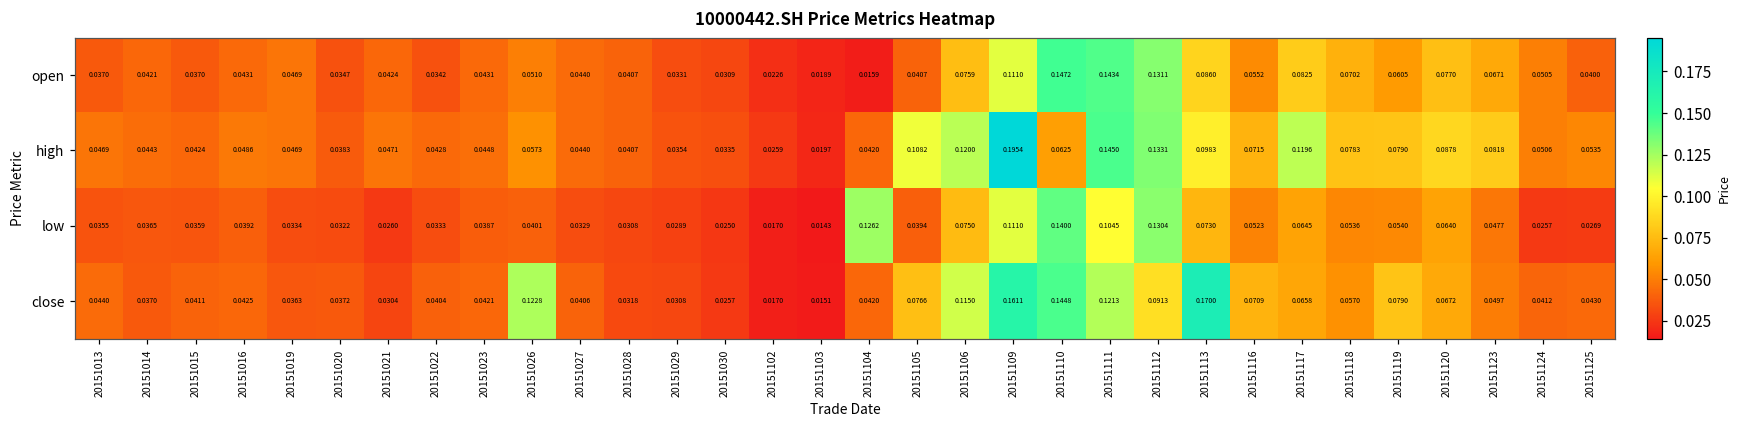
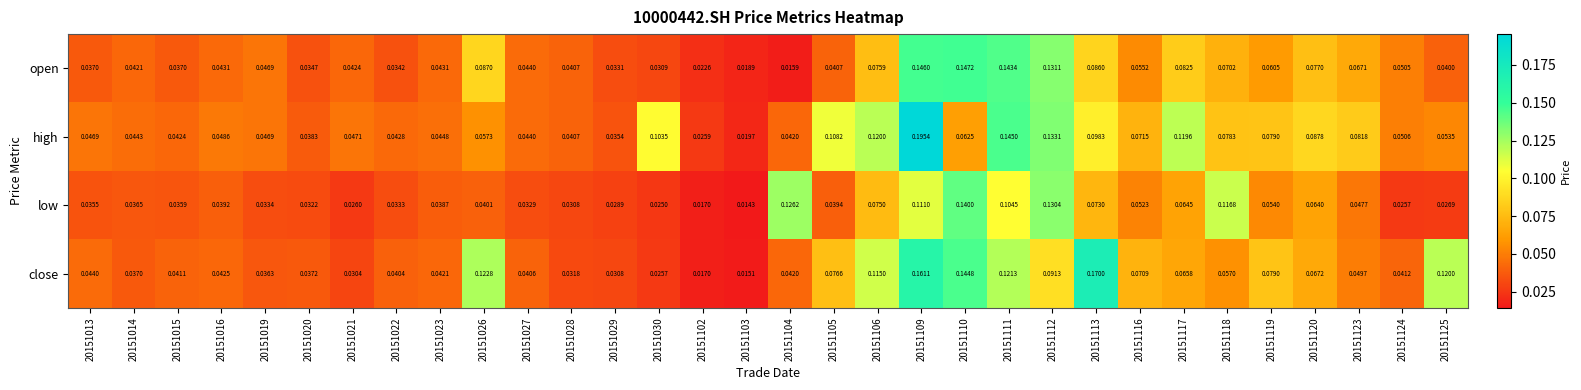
  {
    "open": {
      "20151013": 0.0370,
      "20151014": 0.0421,
      "20151015": 0.0370,
      "20151016": 0.0431,
      "20151019": 0.0469,
      "20151020": 0.0347,
      "20151021": 0.0424,
      "20151022": 0.0342,
      "20151023": 0.0431,
-     "20151026": 0.0510,
+     "20151026": 0.0870,
      "20151027": 0.0440,
      "20151028": 0.0407,
      "20151029": 0.0331,
      "20151030": 0.0309,
      "20151102": 0.0226,
      "20151103": 0.0189,
      "20151104": 0.0159,
      "20151105": 0.0407,
      "20151106": 0.0759,
-     "20151109": 0.1110,
+     "20151109": 0.1460,
      "20151110": 0.1472,
      "20151111": 0.1434,
      "20151112": 0.1311,
      "20151113": 0.0860,
      "20151116": 0.0552,
      "20151117": 0.0825,
      "20151118": 0.0702,
      "20151119": 0.0605,
      "20151120": 0.0770,
      "20151123": 0.0671,
      "20151124": 0.0505,
      "20151125": 0.0400
    },
    "high": {
      "20151013": 0.0469,
      "20151014": 0.0443,
      "20151015": 0.0424,
      "20151016": 0.0486,
      "20151019": 0.0469,
      "20151020": 0.0383,
      "20151021": 0.0471,
      "20151022": 0.0428,
      "20151023": 0.0448,
      "20151026": 0.0573,
      "20151027": 0.0440,
      "20151028": 0.0407,
      "20151029": 0.0354,
-     "20151030": 0.0335,
+     "20151030": 0.1035,
      "20151102": 0.0259,
      "20151103": 0.0197,
      "20151104": 0.0420,
      "20151105": 0.1082,
      "20151106": 0.1200,
      "20151109": 0.1954,
      "20151110": 0.0625,
      "20151111": 0.1450,
      "20151112": 0.1331,
      "20151113": 0.0983,
      "20151116": 0.0715,
      "20151117": 0.1196,
      "20151118": 0.0783,
      "20151119": 0.0790,
      "20151120": 0.0878,
      "20151123": 0.0818,
      "20151124": 0.0506,
      "20151125": 0.0535
    },
    "low": {
      "20151013": 0.0355,
      "20151014": 0.0365,
      "20151015": 0.0359,
      "20151016": 0.0392,
      "20151019": 0.0334,
      "20151020": 0.0322,
      "20151021": 0.0260,
      "20151022": 0.0333,
      "20151023": 0.0387,
      "20151026": 0.0401,
      "20151027": 0.0329,
      "20151028": 0.0308,
      "20151029": 0.0289,
      "20151030": 0.0250,
      "20151102": 0.0170,
      "20151103": 0.0143,
      "20151104": 0.1262,
      "20151105": 0.0394,
      "20151106": 0.0750,
      "20151109": 0.1110,
      "20151110": 0.1400,
      "20151111": 0.1045,
      "20151112": 0.1304,
      "20151113": 0.0730,
      "20151116": 0.0523,
      "20151117": 0.0645,
-     "20151118": 0.0536,
+     "20151118": 0.1168,
      "20151119": 0.0540,
      "20151120": 0.0640,
      "20151123": 0.0477,
      "20151124": 0.0257,
      "20151125": 0.0269
    },
    "close": {
      "20151013": 0.0440,
      "20151014": 0.0370,
      "20151015": 0.0411,
      "20151016": 0.0425,
      "20151019": 0.0363,
      "20151020": 0.0372,
      "20151021": 0.0304,
      "20151022": 0.0404,
      "20151023": 0.0421,
      "20151026": 0.1228,
      "20151027": 0.0406,
      "20151028": 0.0318,
      "20151029": 0.0308,
      "20151030": 0.0257,
      "20151102": 0.0170,
      "20151103": 0.0151,
      "20151104": 0.0420,
      "20151105": 0.0766,
      "20151106": 0.1150,
      "20151109": 0.1611,
      "20151110": 0.1448,
      "20151111": 0.1213,
      "20151112": 0.0913,
      "20151113": 0.1700,
      "20151116": 0.0709,
      "20151117": 0.0658,
      "20151118": 0.0570,
      "20151119": 0.0790,
      "20151120": 0.0672,
      "20151123": 0.0497,
      "20151124": 0.0412,
-     "20151125": 0.0430
+     "20151125": 0.1200
    }
  }
